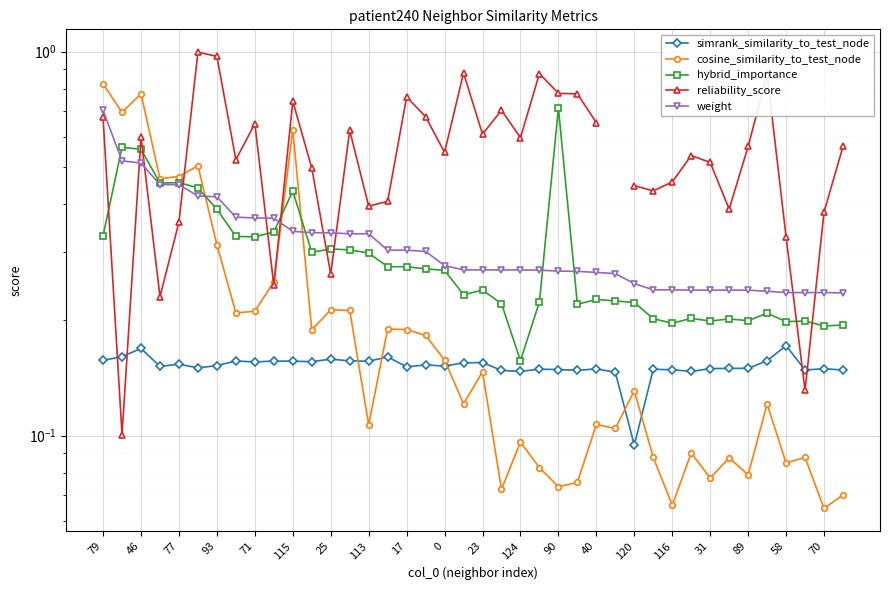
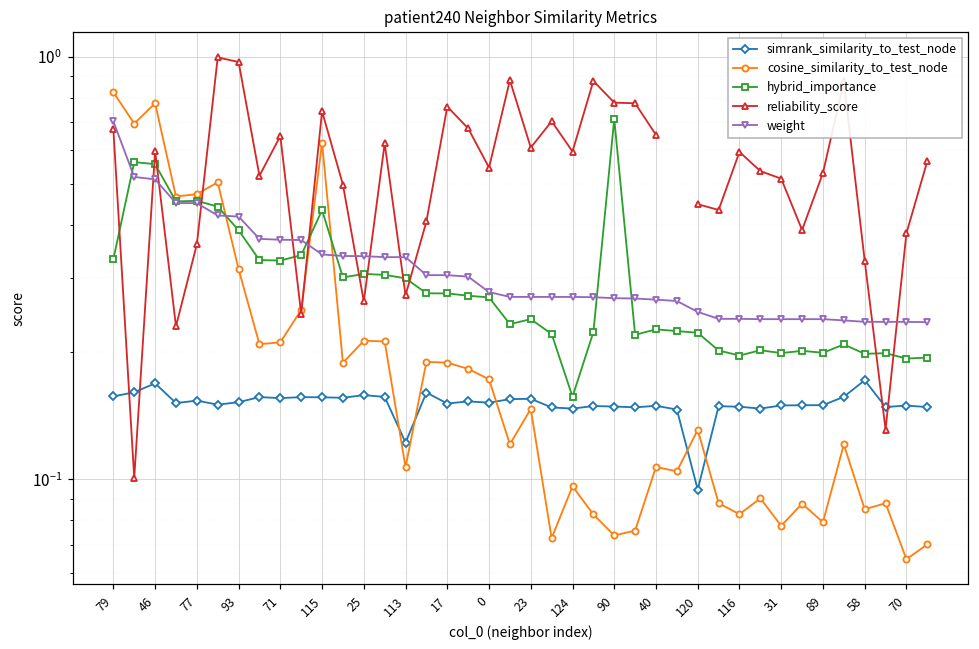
  {
    "simrank_similarity_to_test_node": {
      "79": 0.157,
      "46": 0.17,
      "77": 0.153,
      "93": 0.152,
      "71": 0.156,
      "115": 0.156,
-     "113": 0.156,
+     "113": 0.122,
      "0": 0.152,
      "124": 0.147,
      "90": 0.149,
      "40": 0.149,
      "120": 0.094,
      "116": 0.148,
      "89": 0.150,
      "58": 0.17,
      "70": 0.149
    },
    "cosine_similarity_to_test_node": {
      "79": 0.82,
      "46": 0.78,
      "77": 0.47,
      "93": 0.31,
      "71": 0.21,
      "115": 0.63,
      "113": 0.107,
-     "0": 0.157,
+     "0": 0.17,
      "124": 0.096,
      "90": 0.074,
      "40": 0.107,
      "120": 0.131,
-     "116": 0.066,
+     "116": 0.083,
      "89": 0.079,
      "58": 0.085,
      "70": 0.065
    },
    "hybrid_importance": {
      "79": 0.33,
      "46": 0.56,
      "93": 0.39,
      "71": 0.33,
      "115": 0.43,
      "113": 0.30,
      "0": 0.27,
      "124": 0.157,
      "90": 0.71,
      "40": 0.23,
      "120": 0.22,
      "116": 0.20,
      "89": 0.20,
      "58": 0.20,
      "70": 0.19
    },
    "reliability_score": {
      "79": 0.67,
      "46": 0.60,
      "77": 0.36,
      "93": 0.97,
      "71": 0.65,
      "115": 0.74,
-     "113": 0.40,
+     "113": 0.27,
      "0": 0.55,
      "124": 0.60,
      "90": 0.78,
      "40": 0.65,
      "120": 0.45,
-     "116": 0.46,
-     "89": 0.57,
+     "116": 0.60,
+     "89": 0.53,
      "58": 0.33,
      "70": 0.38
    },
    "weight": {
      "79": 0.70,
      "46": 0.51,
      "93": 0.42,
      "71": 0.37,
      "115": 0.34,
      "113": 0.34,
      "0": 0.28,
      "124": 0.27,
      "90": 0.27,
      "40": 0.27,
      "120": 0.25,
      "116": 0.24,
      "89": 0.24,
      "58": 0.24,
      "70": 0.24
    }
  }
